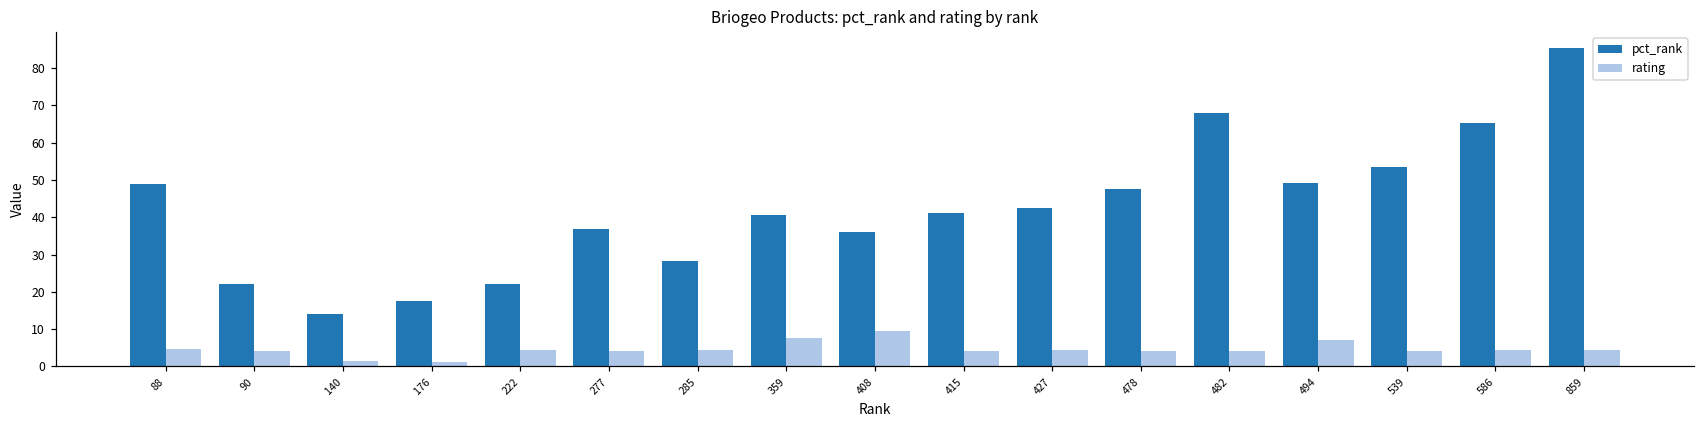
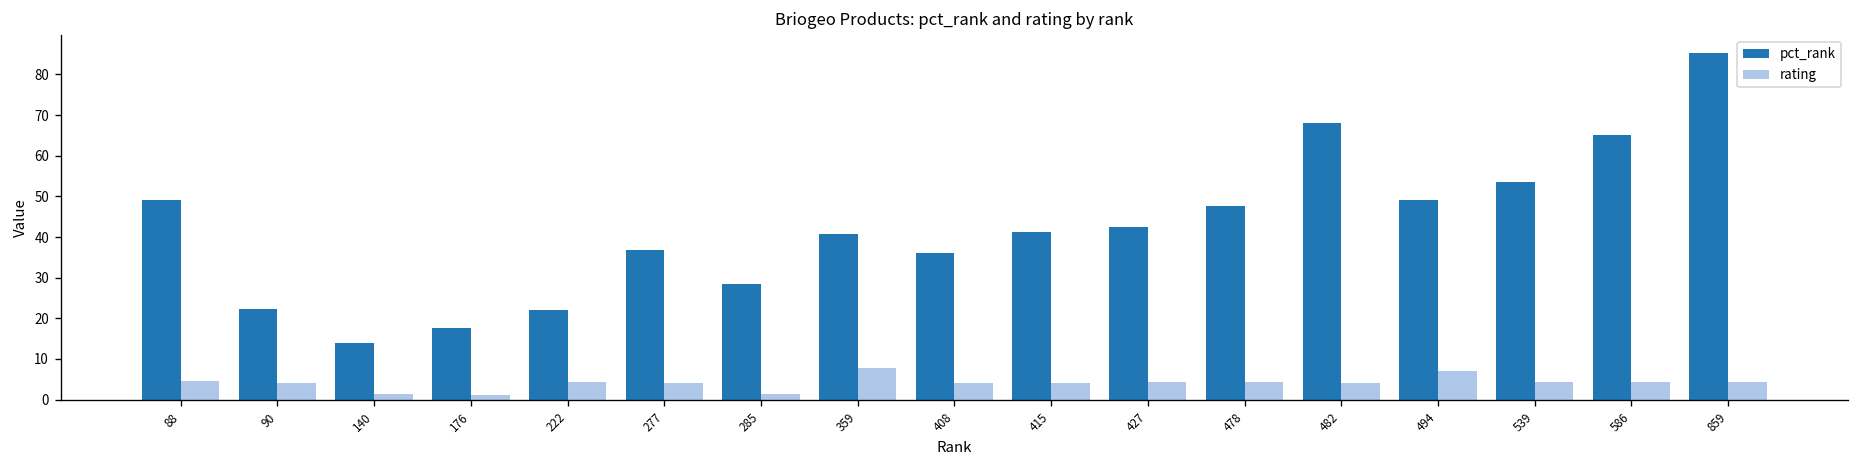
  {
    "pct_rank": {
      "88": 49,
      "90": 22,
      "140": 14,
      "176": 17,
      "222": 22,
      "277": 37,
      "285": 28,
      "359": 41,
      "408": 36,
      "415": 41,
      "427": 42,
      "478": 48,
      "482": 68,
      "494": 49,
      "539": 54,
      "586": 65,
      "859": 85
    },
    "rating": {
      "88": 5,
      "90": 4,
      "140": 1,
      "176": 1,
      "222": 4,
      "277": 4,
-     "285": 4,
+     "285": 1,
      "359": 8,
-     "408": 10,
+     "408": 4,
      "415": 4,
      "427": 4,
      "478": 4,
      "482": 4,
      "494": 7,
      "539": 4,
      "586": 4,
      "859": 4
    }
  }
